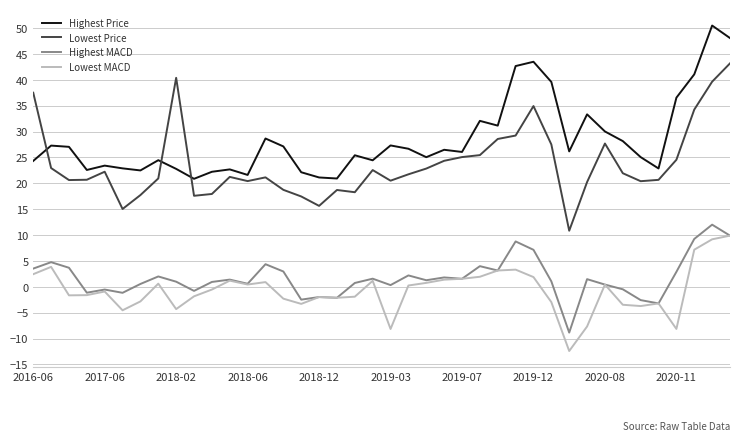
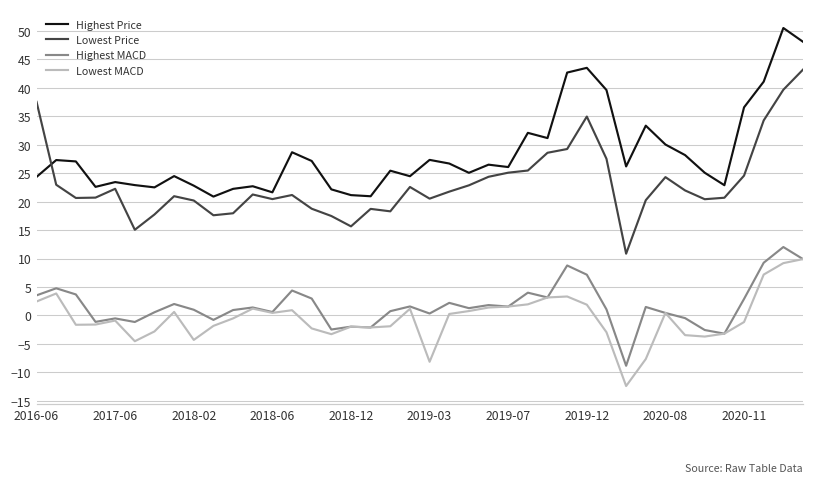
  {
    "Highest Price": {
      "2016-06": 24,
      "2017-06": 23,
      "2018-02": 23,
      "2018-06": 22,
      "2018-12": 21,
      "2019-03": 27,
      "2019-07": 26,
      "2019-12": 44,
      "2020-08": 30,
      "2020-11": 37
    },
    "Lowest Price": {
      "2016-06": 38,
      "2017-06": 22,
-     "2018-02": 40,
+     "2018-02": 20,
      "2018-06": 20,
      "2018-12": 16,
      "2019-03": 21,
      "2019-07": 25,
      "2019-12": 35,
-     "2020-08": 28,
+     "2020-08": 24,
      "2020-11": 25
    },
    "Highest MACD": {
      "2016-06": 4,
      "2018-02": 1,
      "2019-03": 0,
      "2019-12": 7,
      "2020-11": 3
    },
    "Lowest MACD": {
      "2016-06": 2,
      "2018-02": -4,
      "2019-03": -8,
      "2019-12": 2,
-     "2020-11": -8
+     "2020-11": -1
    }
  }
